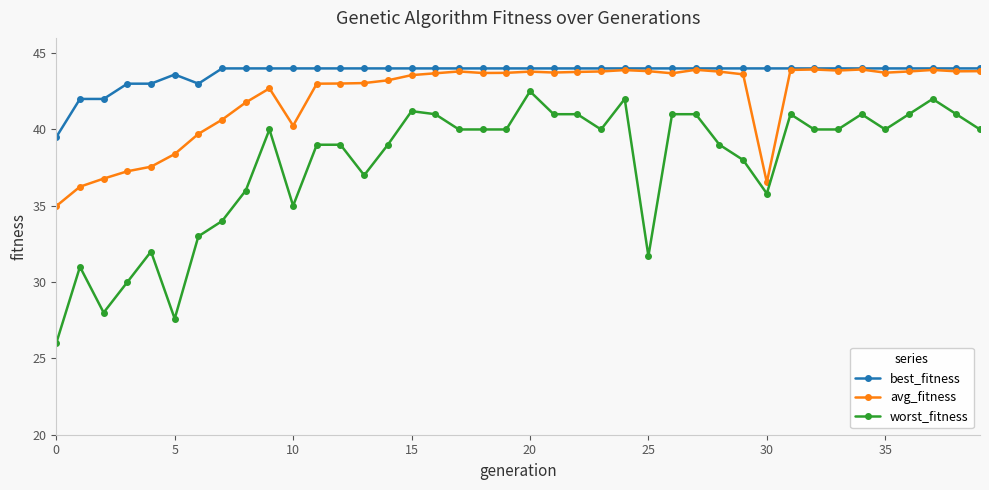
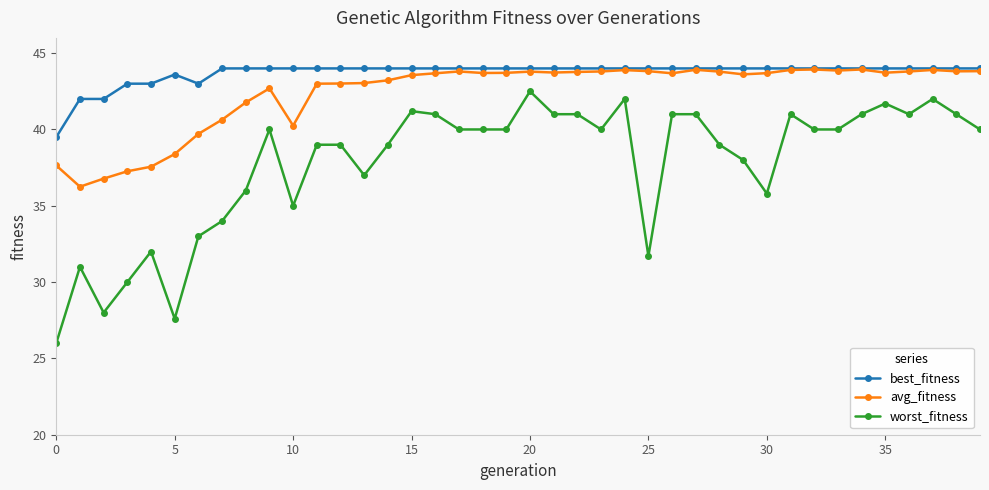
  {
    "best_fitness": {
      "0": 39.5,
      "5": 43.6,
      "10": 44.0,
      "15": 44.0,
      "20": 44.0,
      "25": 44.0,
      "30": 44.0,
      "35": 44.0
    },
    "avg_fitness": {
-     "0": 35.0,
+     "0": 37.6,
      "5": 38.4,
      "10": 40.3,
      "15": 43.6,
      "20": 43.8,
      "25": 43.8,
-     "30": 36.5,
+     "30": 43.7,
      "35": 43.7
    },
    "worst_fitness": {
      "0": 26.0,
      "5": 27.6,
      "10": 35.0,
      "15": 41.2,
      "20": 42.5,
      "25": 31.7,
      "30": 35.8,
-     "35": 40.0
+     "35": 41.7
    }
  }
